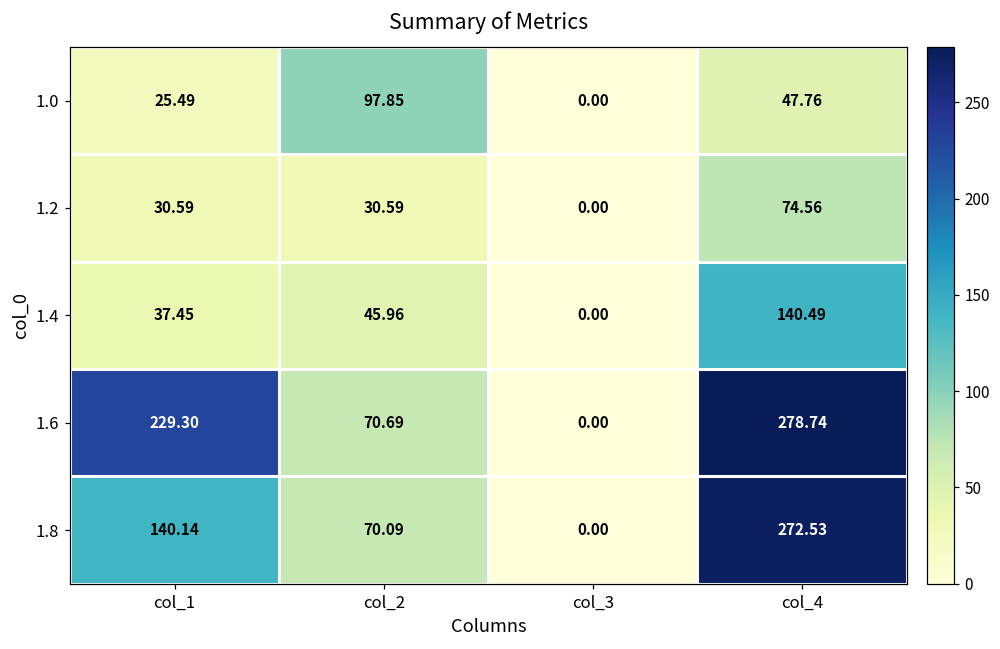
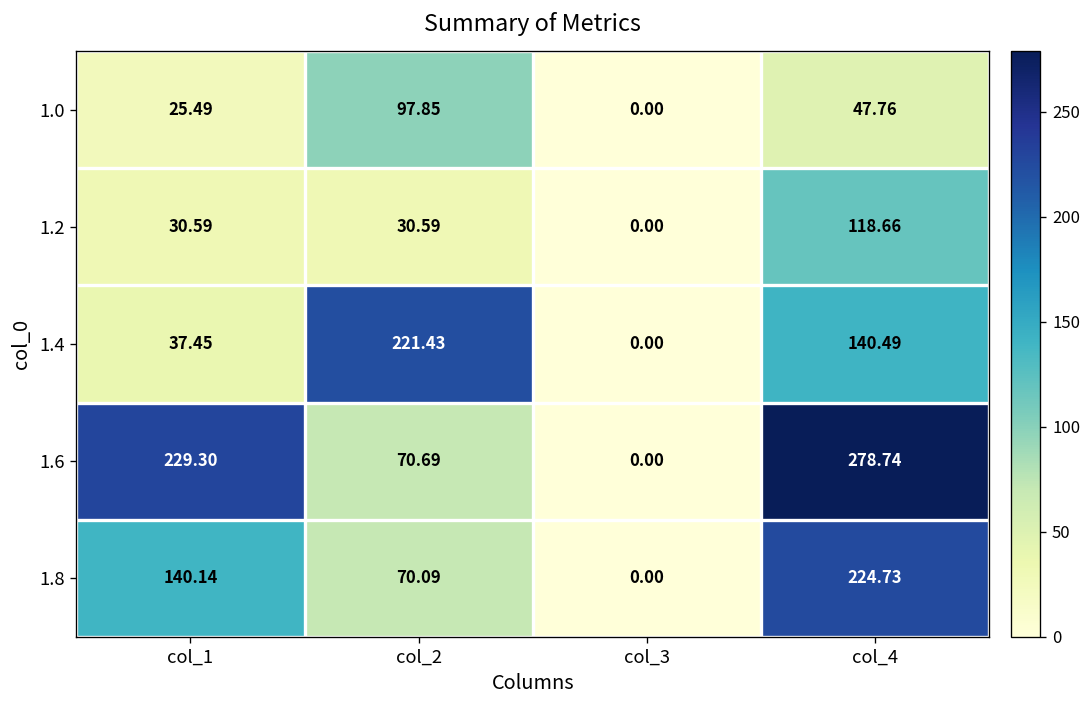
  {
    "1.0": {
      "col_1": 25.49,
      "col_2": 97.85,
      "col_3": 0.00,
      "col_4": 47.76
    },
    "1.2": {
      "col_1": 30.59,
      "col_2": 30.59,
      "col_3": 0.00,
-     "col_4": 74.56
+     "col_4": 118.66
    },
    "1.4": {
      "col_1": 37.45,
-     "col_2": 45.96,
+     "col_2": 221.43,
      "col_3": 0.00,
      "col_4": 140.49
    },
    "1.6": {
      "col_1": 229.30,
      "col_2": 70.69,
      "col_3": 0.00,
      "col_4": 278.74
    },
    "1.8": {
      "col_1": 140.14,
      "col_2": 70.09,
      "col_3": 0.00,
-     "col_4": 272.53
+     "col_4": 224.73
    }
  }
